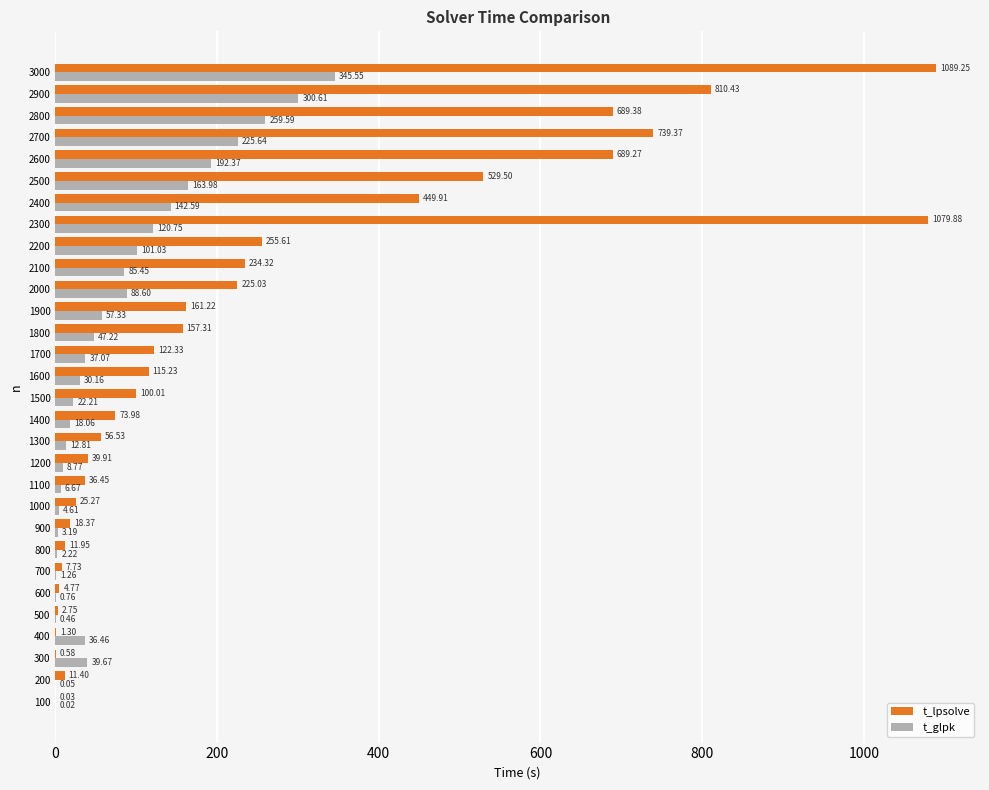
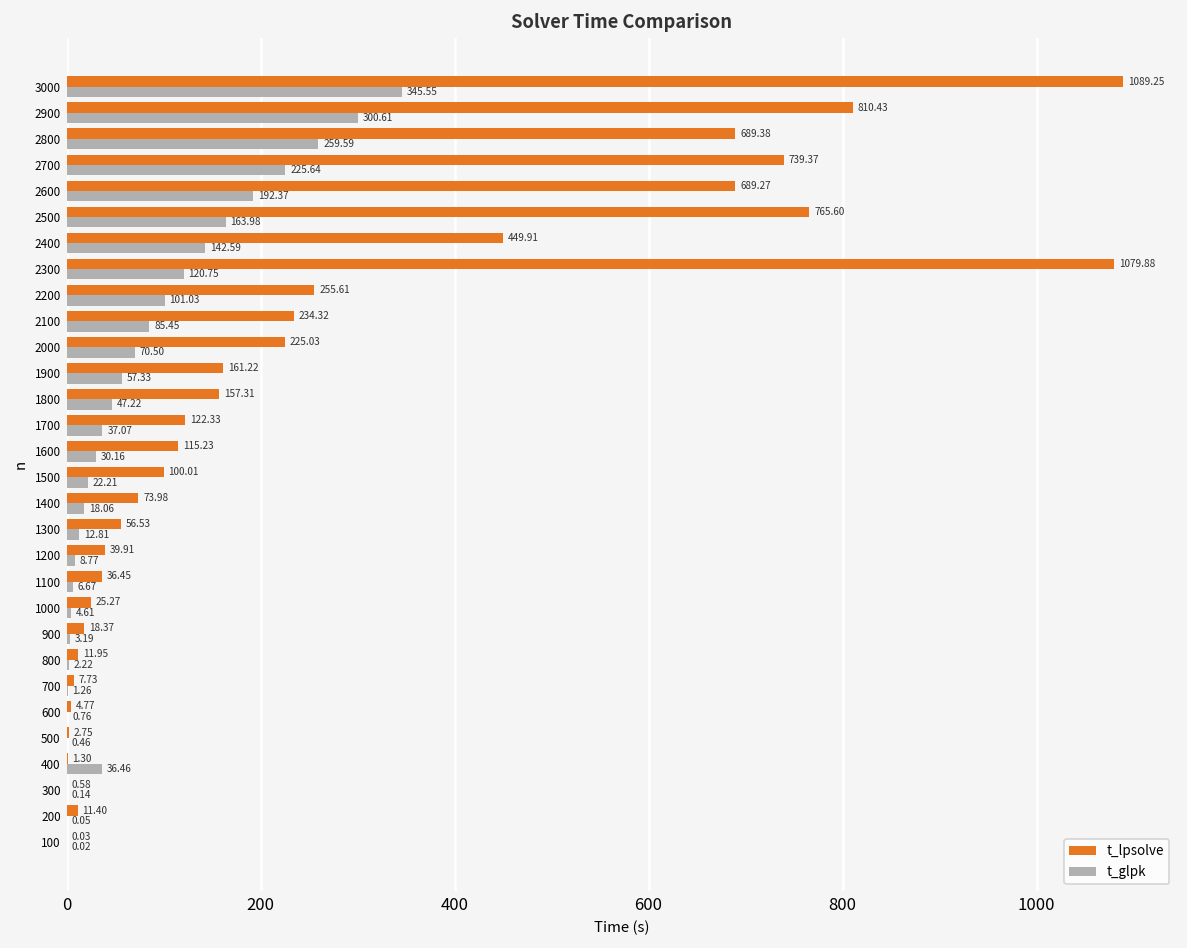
  {
    "t_lpsolve": {
      "3000": 1089.25,
      "2900": 810.43,
      "2800": 689.38,
      "2700": 739.37,
      "2600": 689.27,
-     "2500": 529.50,
+     "2500": 765.60,
      "2400": 449.91,
      "2300": 1079.88,
      "2200": 255.61,
      "2100": 234.32,
      "2000": 225.03,
      "1900": 161.22,
      "1800": 157.31,
      "1700": 122.33,
      "1600": 115.23,
      "1500": 100.01,
      "1400": 73.98,
      "1300": 56.53,
      "1200": 39.91,
      "1100": 36.45,
      "1000": 25.27,
      "900": 18.37,
      "800": 11.95,
      "700": 7.73,
      "600": 4.77,
      "500": 2.75,
      "400": 1.30,
      "300": 0.58,
      "200": 11.40,
      "100": 0.03
    },
    "t_glpk": {
      "3000": 345.55,
      "2900": 300.61,
      "2800": 259.59,
      "2700": 225.64,
      "2600": 192.37,
      "2500": 163.98,
      "2400": 142.59,
      "2300": 120.75,
      "2200": 101.03,
      "2100": 85.45,
-     "2000": 88.60,
+     "2000": 70.50,
      "1900": 57.33,
      "1800": 47.22,
      "1700": 37.07,
      "1600": 30.16,
      "1500": 22.21,
      "1400": 18.06,
      "1300": 12.81,
      "1200": 8.77,
      "1100": 6.67,
      "1000": 4.61,
      "900": 3.19,
      "800": 2.22,
      "700": 1.26,
      "600": 0.76,
      "500": 0.46,
      "400": 36.46,
-     "300": 39.67,
+     "300": 0.14,
      "200": 0.05,
      "100": 0.02
    }
  }
